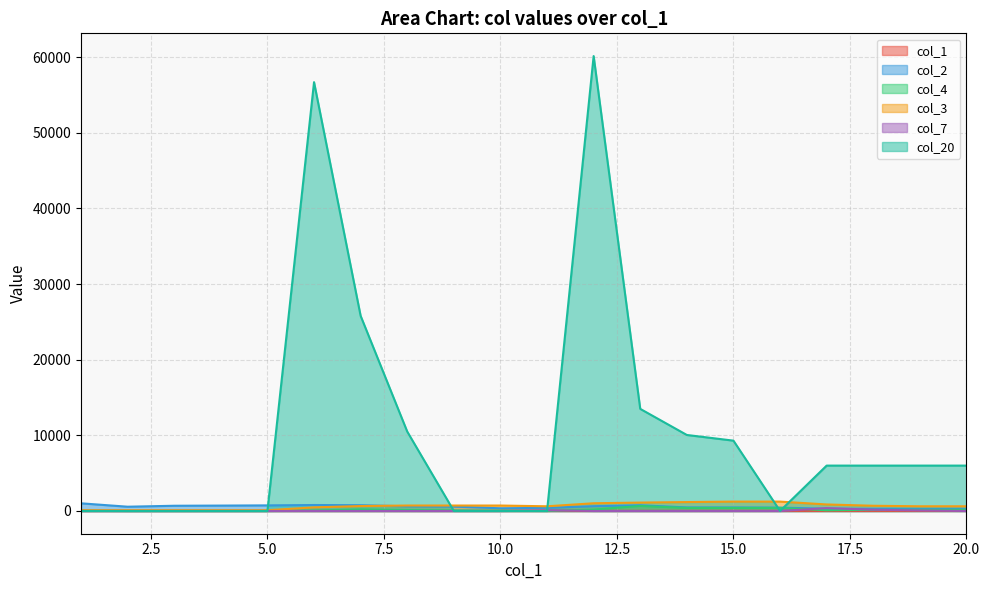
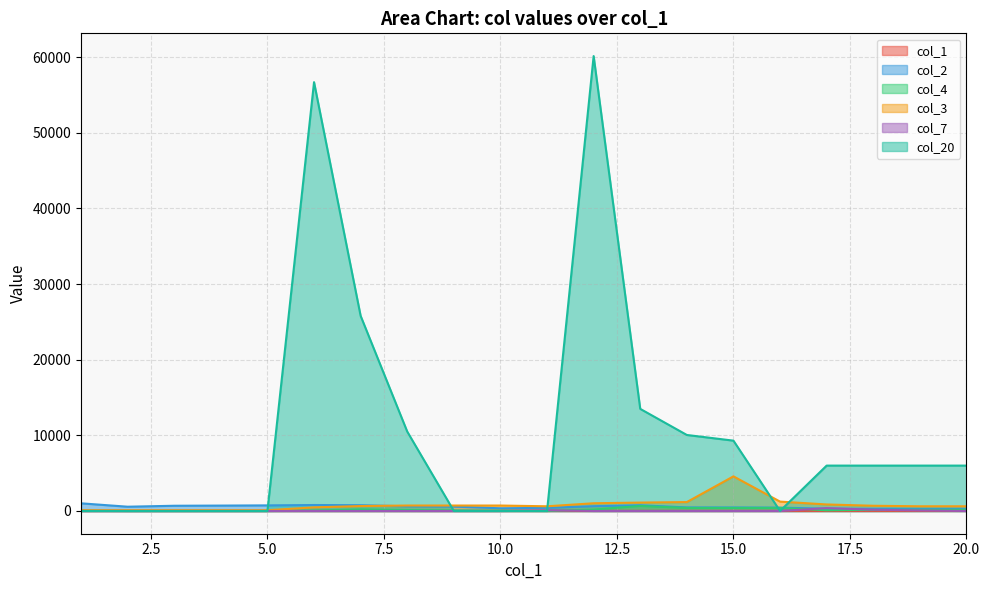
  {
    "col_3": {
      "10.0": 1000,
-     "15.0": 1000
+     "15.0": 5000
    }
  }
